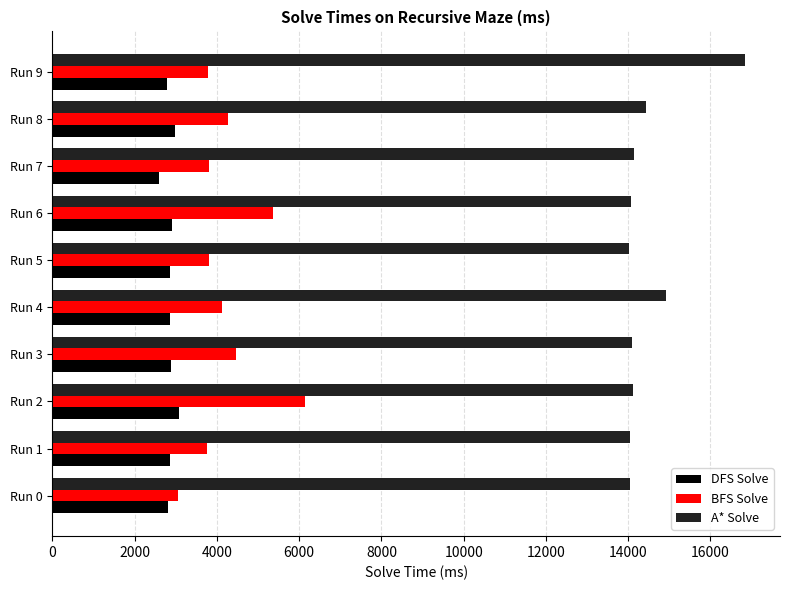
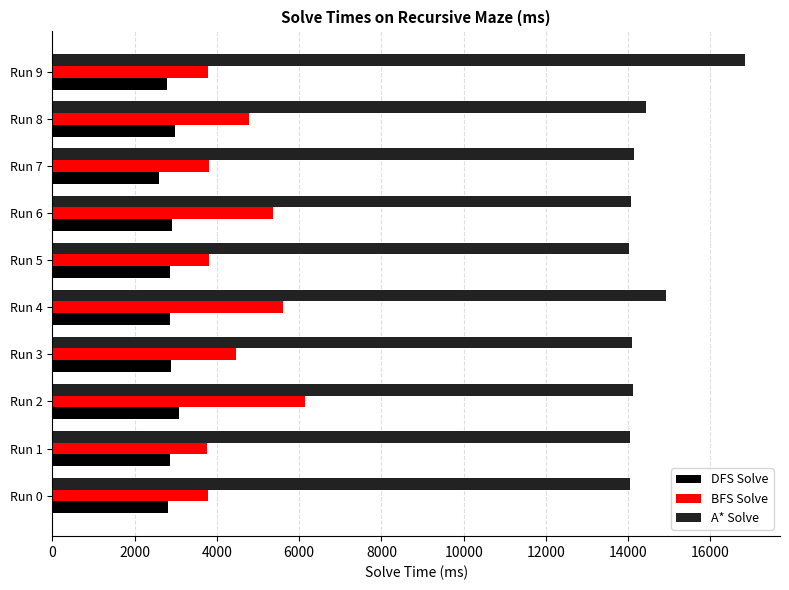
  {
    "BFS Solve": {
      "Run 9": 3800,
-     "Run 8": 4300,
+     "Run 8": 4800,
      "Run 7": 3800,
      "Run 6": 5400,
      "Run 5": 3800,
-     "Run 4": 4100,
+     "Run 4": 5600,
      "Run 3": 4500,
      "Run 2": 6100,
      "Run 1": 3800,
-     "Run 0": 3100
+     "Run 0": 3800
    }
  }
